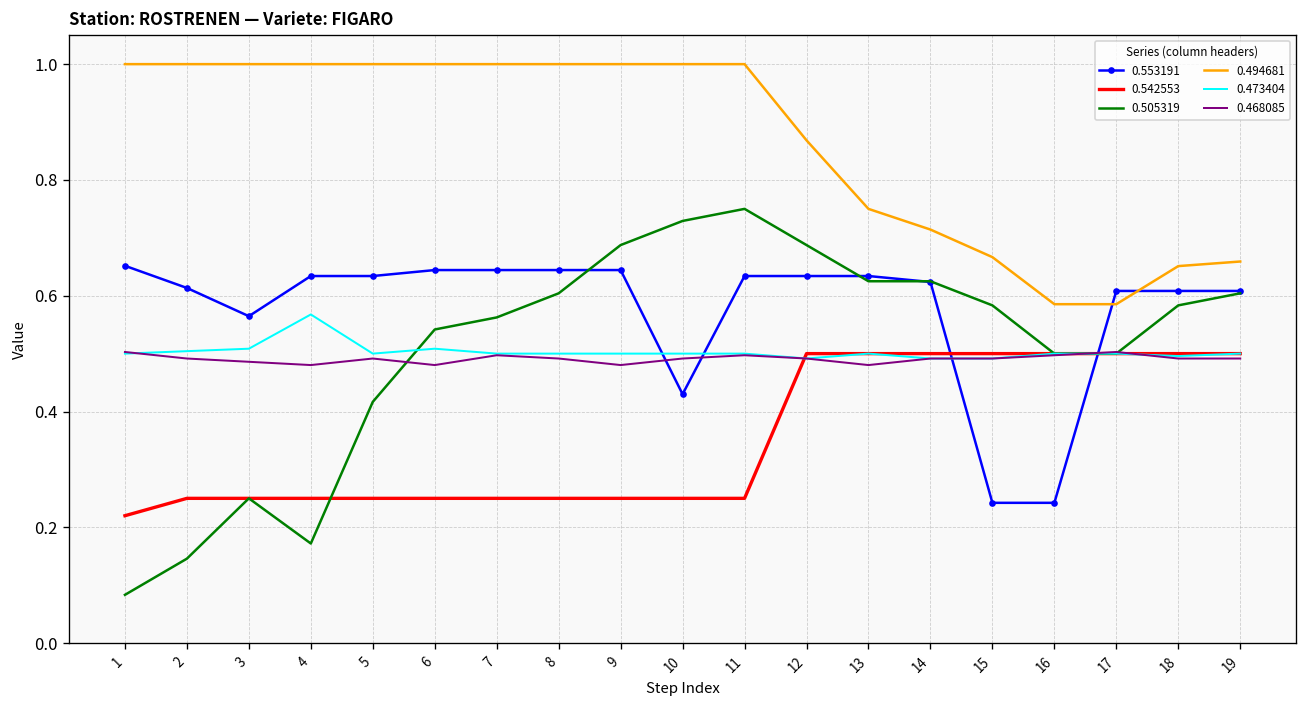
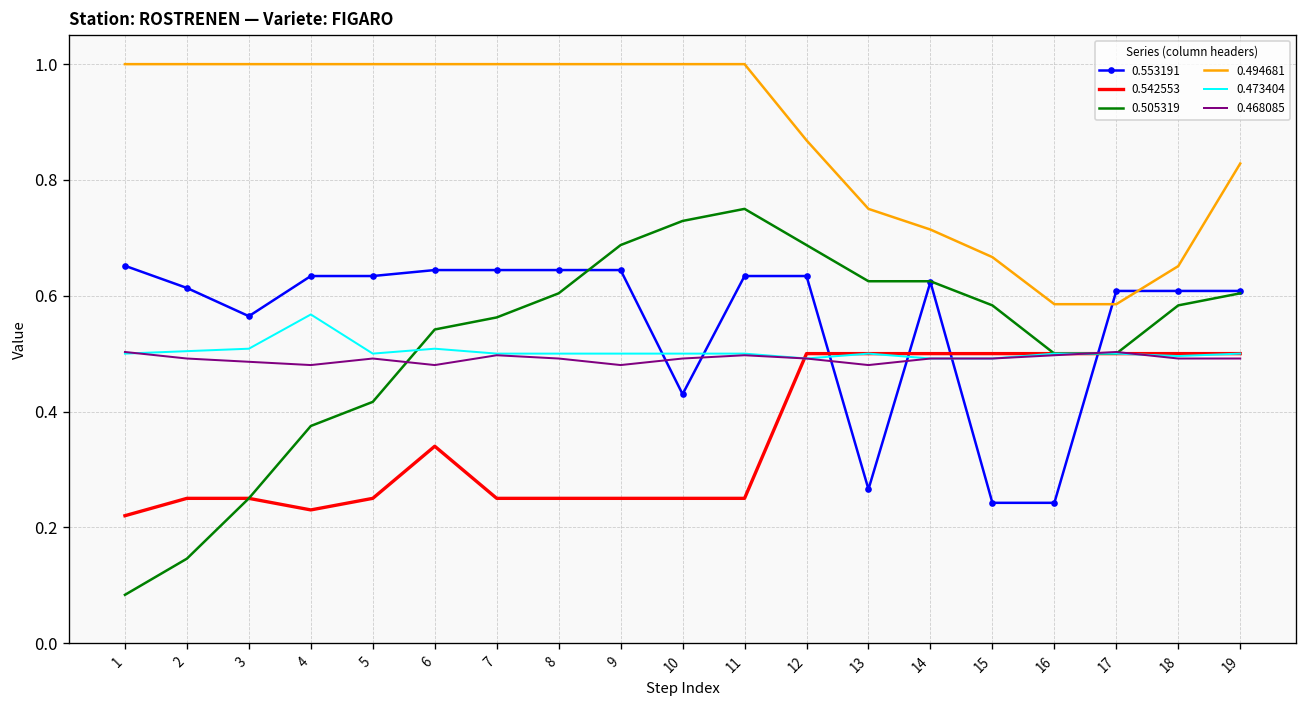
  {
    "0.553191": {
      "1": 0.65,
      "2": 0.61,
      "3": 0.56,
      "4": 0.63,
      "5": 0.63,
      "6": 0.64,
      "7": 0.64,
      "8": 0.64,
      "9": 0.64,
      "10": 0.43,
      "11": 0.63,
      "12": 0.63,
-     "13": 0.63,
+     "13": 0.27,
      "15": 0.24,
      "16": 0.24,
      "17": 0.61,
      "18": 0.61
    },
    "0.542553": {
      "1": 0.22,
      "2": 0.25,
-     "4": 0.25,
+     "4": 0.23,
      "5": 0.25,
-     "6": 0.25,
+     "6": 0.34,
      "7": 0.25,
      "8": 0.25,
      "9": 0.25,
      "10": 0.25,
      "11": 0.25,
      "12": 0.50,
      "14": 0.50,
      "15": 0.50
    },
    "0.505319": {
      "1": 0.08,
      "2": 0.15,
-     "4": 0.17,
+     "4": 0.38,
      "5": 0.42,
      "6": 0.54,
      "7": 0.56,
      "8": 0.60,
      "9": 0.69,
      "10": 0.73,
      "11": 0.75,
      "12": 0.69,
      "13": 0.63,
      "15": 0.58,
      "18": 0.58
    },
    "0.494681": {
      "1": 1.00,
      "2": 1.00,
      "3": 1.00,
      "4": 1.00,
      "5": 1.00,
      "6": 1.00,
      "7": 1.00,
      "8": 1.00,
      "9": 1.00,
      "10": 1.00,
      "11": 1.00,
      "12": 0.87,
      "13": 0.75,
      "14": 0.71,
      "15": 0.67,
      "16": 0.59,
      "17": 0.59,
      "18": 0.65,
-     "19": 0.66
+     "19": 0.83
    },
    "0.473404": {
      "2": 0.50,
      "3": 0.51,
      "4": 0.57,
      "5": 0.50,
      "6": 0.51,
      "8": 0.50,
      "9": 0.50,
      "10": 0.50
    },
    "0.468085": {
      "2": 0.49,
      "3": 0.49,
      "4": 0.48,
      "5": 0.49,
      "6": 0.48,
      "8": 0.49,
      "9": 0.48,
      "10": 0.49,
      "13": 0.48,
      "19": 0.49
    }
  }
